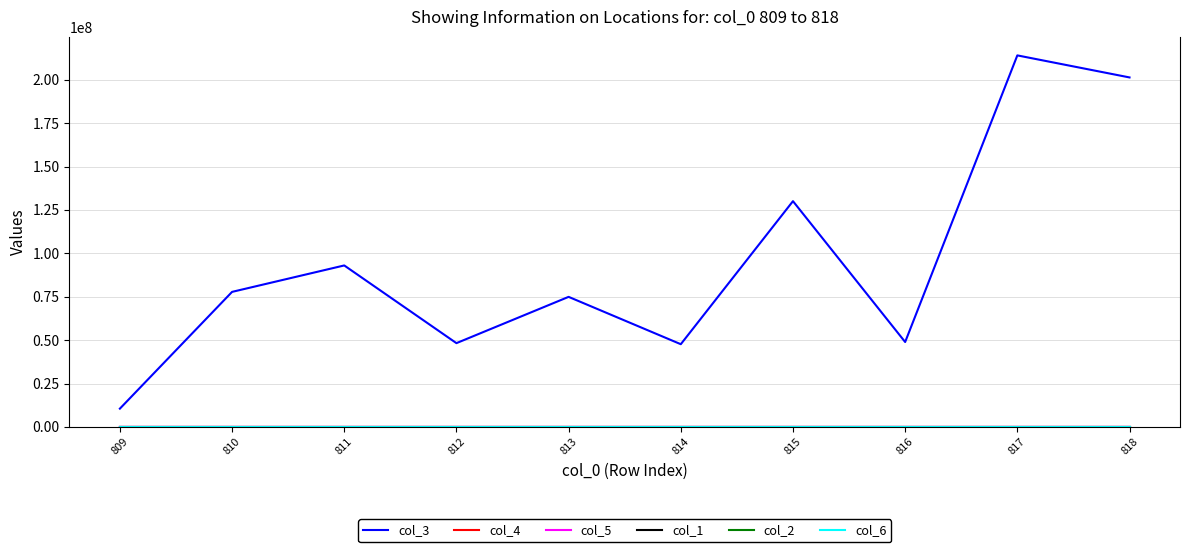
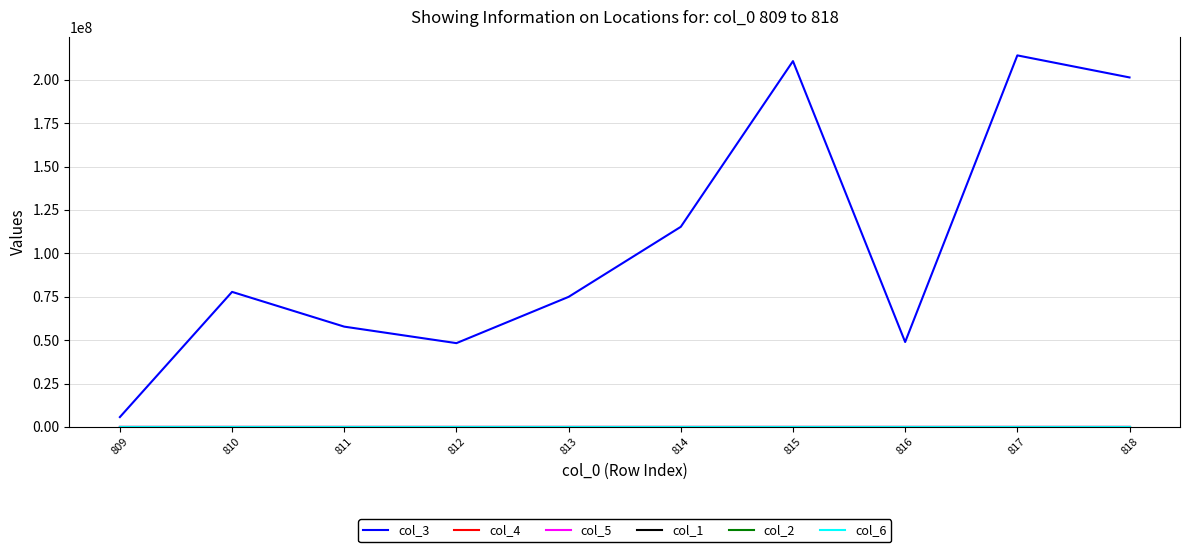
  {
    "col_3": {
-     "809": 11000000,
+     "809": 6000000,
      "810": 78000000,
-     "811": 93000000,
+     "811": 58000000,
      "812": 48000000,
      "813": 75000000,
-     "814": 48000000,
-     "815": 130000000,
+     "814": 115000000,
+     "815": 211000000,
      "816": 49000000,
      "817": 214000000,
      "818": 201000000
    },
    "col_6": {
      "809": 0,
      "810": 0,
      "811": 0,
      "812": 0,
      "813": 0,
      "814": 0,
      "815": 0,
      "816": 0,
      "817": 0,
      "818": 0
    }
  }
